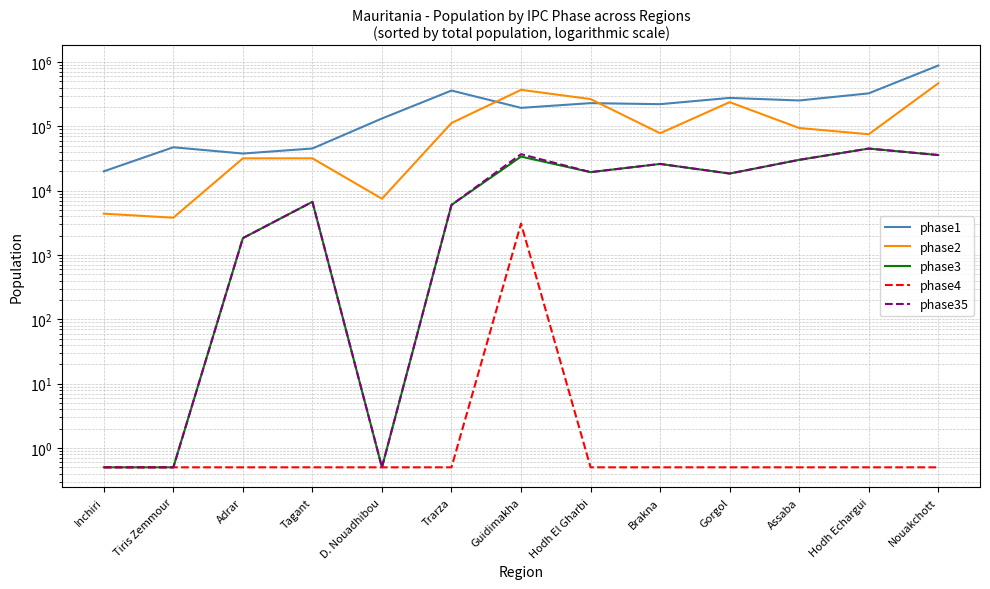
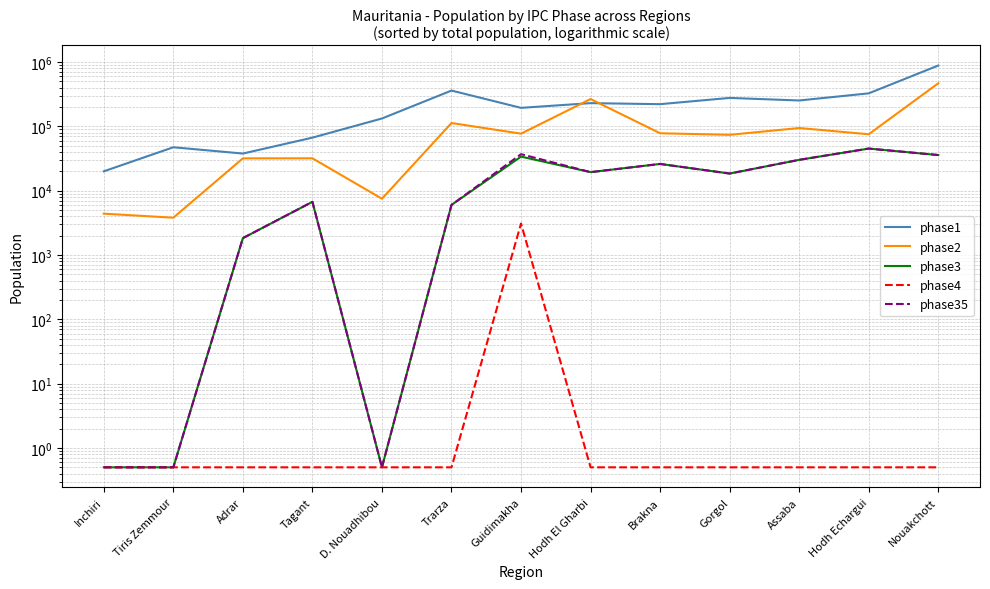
  {
    "phase1": {
      "Inchiri": 20000,
      "Tiris Zemmour": 50000,
      "Adrar": 40000,
-     "Tagant": 50000,
+     "Tagant": 70000,
      "D. Nouadhibou": 130000,
      "Trarza": 400000,
      "Guidimakha": 190000,
      "Hodh El Gharbi": 230000,
      "Brakna": 220000,
      "Gorgol": 280000,
      "Assaba": 250000,
      "Hodh Echargui": 300000,
      "Nouakchott": 900000
    },
    "phase2": {
      "Inchiri": 4000,
      "Tiris Zemmour": 4000,
      "Adrar": 30000,
      "Tagant": 30000,
      "D. Nouadhibou": 8000,
      "Trarza": 110000,
-     "Guidimakha": 400000,
+     "Guidimakha": 80000,
      "Hodh El Gharbi": 270000,
      "Brakna": 80000,
-     "Gorgol": 240000,
+     "Gorgol": 70000,
      "Assaba": 90000,
      "Hodh Echargui": 80000,
      "Nouakchott": 500000
    },
    "phase4": {
      "Adrar": 0.5,
      "Tagant": 0.5,
      "Trarza": 0.5,
      "Guidimakha": 3000,
      "Hodh El Gharbi": 0.5,
      "Brakna": 0.5,
      "Gorgol": 0.5,
      "Assaba": 0.5,
      "Hodh Echargui": 0.5,
      "Nouakchott": 0.5
    }
  }
